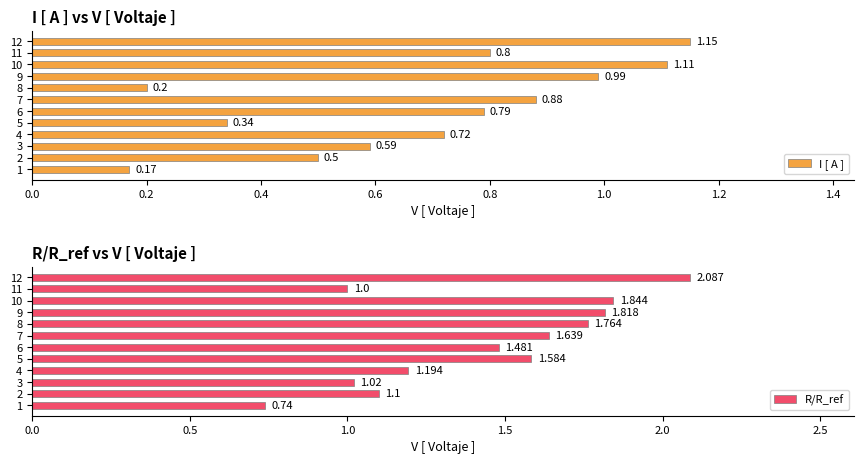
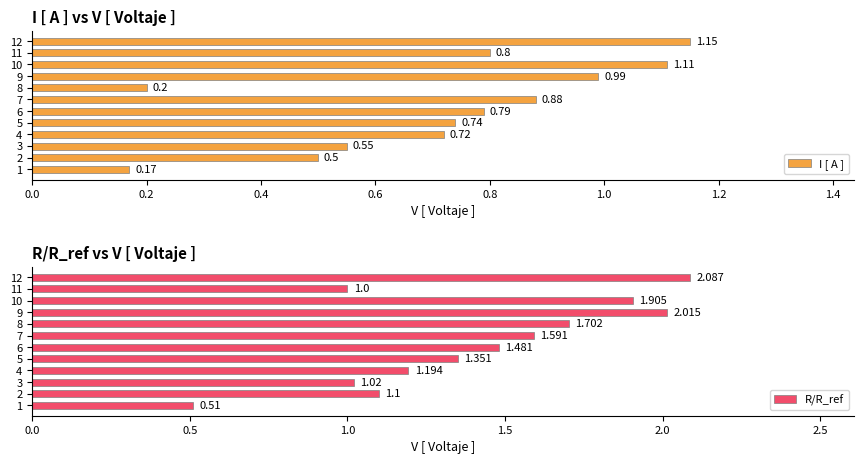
  {
    "I [ A ] vs V [ Voltaje ]": {
      "12": 1.15,
      "11": 0.8,
      "10": 1.11,
      "9": 0.99,
      "8": 0.2,
      "7": 0.88,
      "6": 0.79,
-     "5": 0.34,
+     "5": 0.74,
      "4": 0.72,
-     "3": 0.59,
+     "3": 0.55,
      "2": 0.5,
      "1": 0.17
    },
    "R/R_ref vs V [ Voltaje ]": {
      "12": 2.087,
      "11": 1.0,
-     "10": 1.844,
-     "9": 1.818,
-     "8": 1.764,
-     "7": 1.639,
+     "10": 1.905,
+     "9": 2.015,
+     "8": 1.702,
+     "7": 1.591,
      "6": 1.481,
-     "5": 1.584,
+     "5": 1.351,
      "4": 1.194,
      "3": 1.02,
      "2": 1.1,
-     "1": 0.74
+     "1": 0.51
    }
  }
